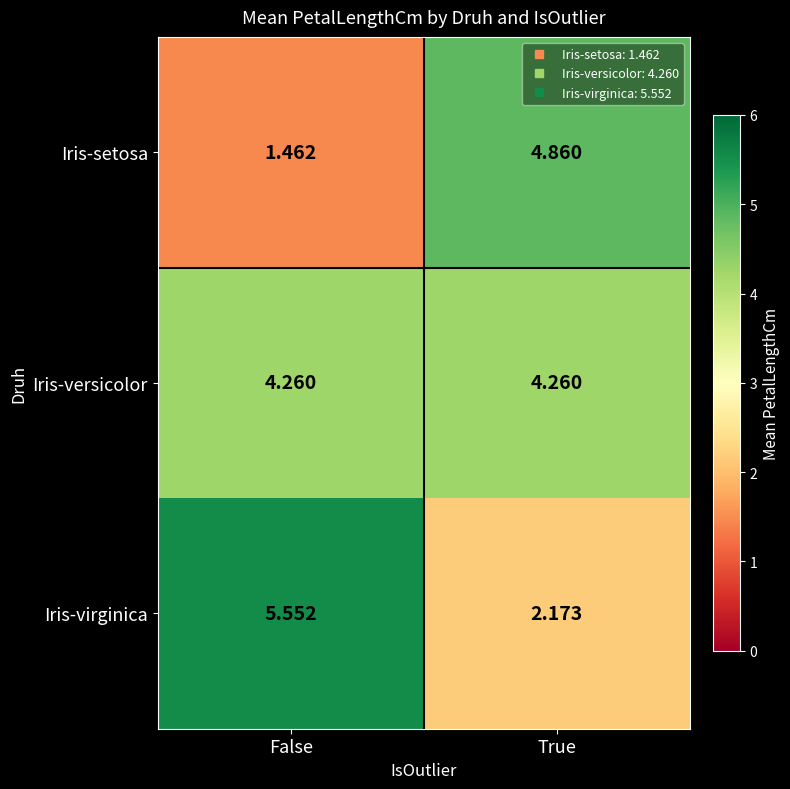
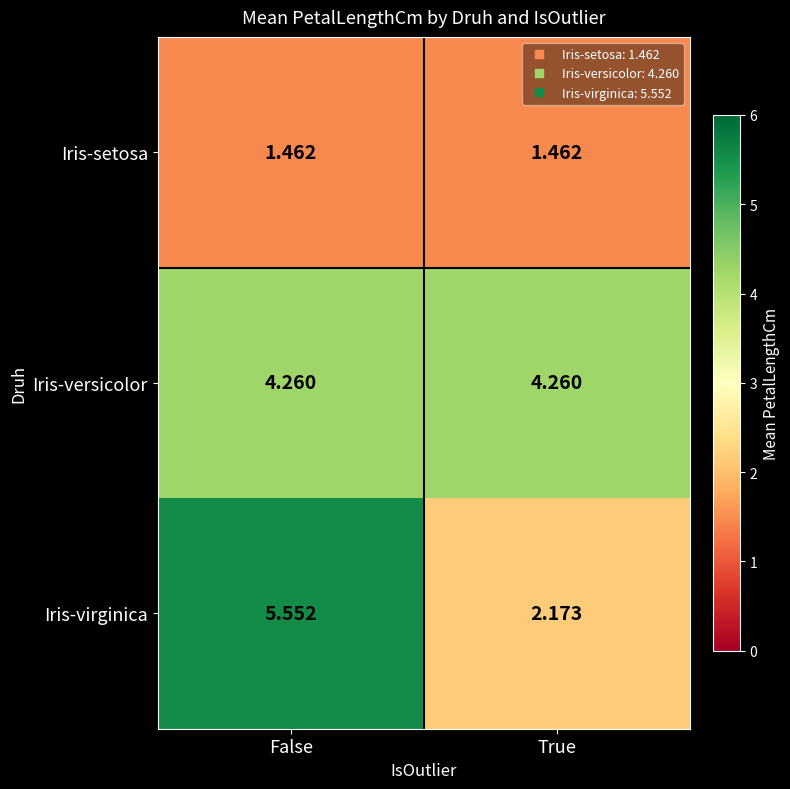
  {
    "Iris-setosa": {
      "False": 1.462,
-     "True": 4.860
+     "True": 1.462
    },
    "Iris-versicolor": {
      "False": 4.260,
      "True": 4.260
    },
    "Iris-virginica": {
      "False": 5.552,
      "True": 2.173
    }
  }
